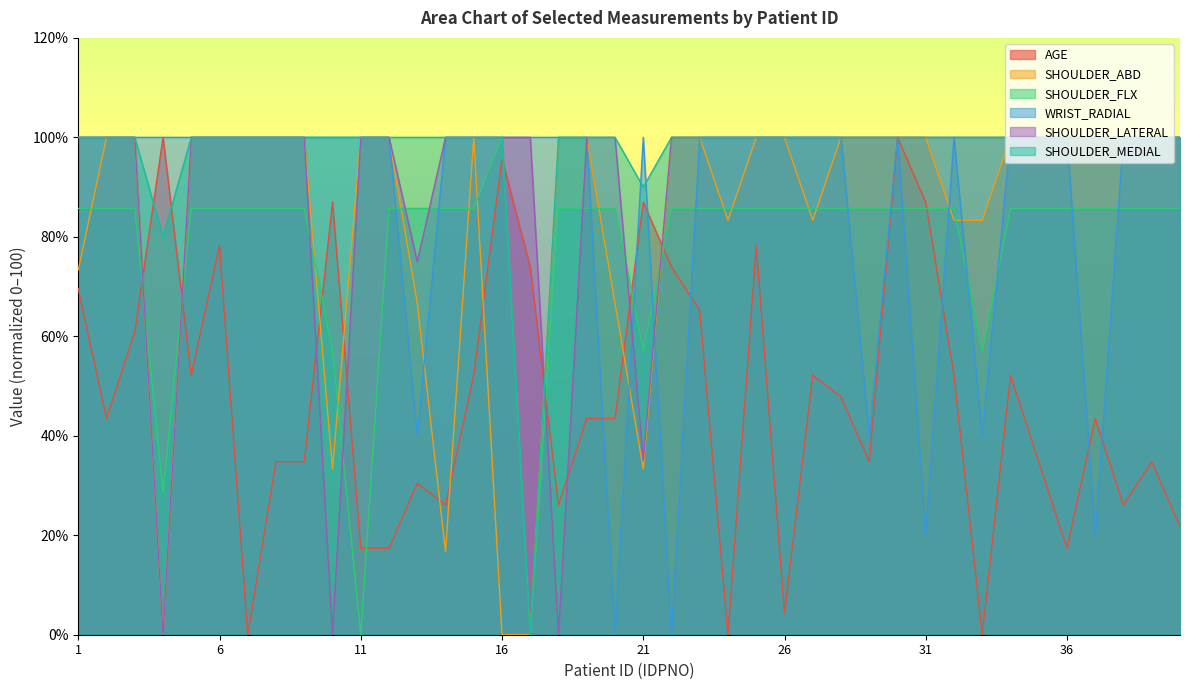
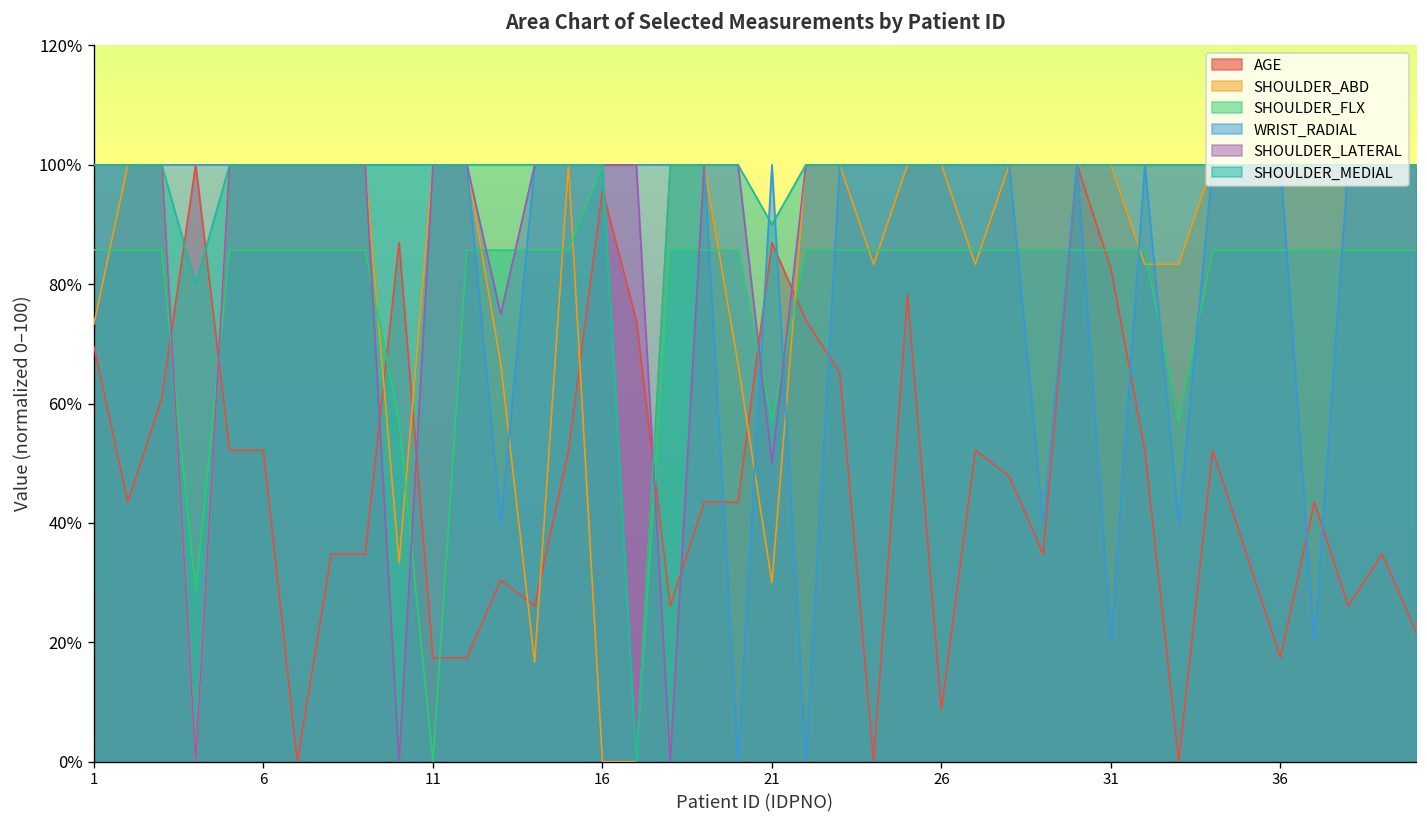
  {
    "AGE": {
      "1": "70%",
-     "6": "78%",
+     "6": "52%",
      "11": "17%",
      "16": "96%",
      "21": "87%",
-     "26": "4%",
-     "31": "87%",
+     "26": "9%",
+     "31": "83%",
      "36": "17%"
    },
    "SHOULDER_ABD": {
      "1": "73%",
      "16": "0%",
-     "21": "33%"
+     "21": "30%"
    },
    "SHOULDER_LATERAL": {
-     "21": "35%"
+     "21": "50%"
    }
  }
